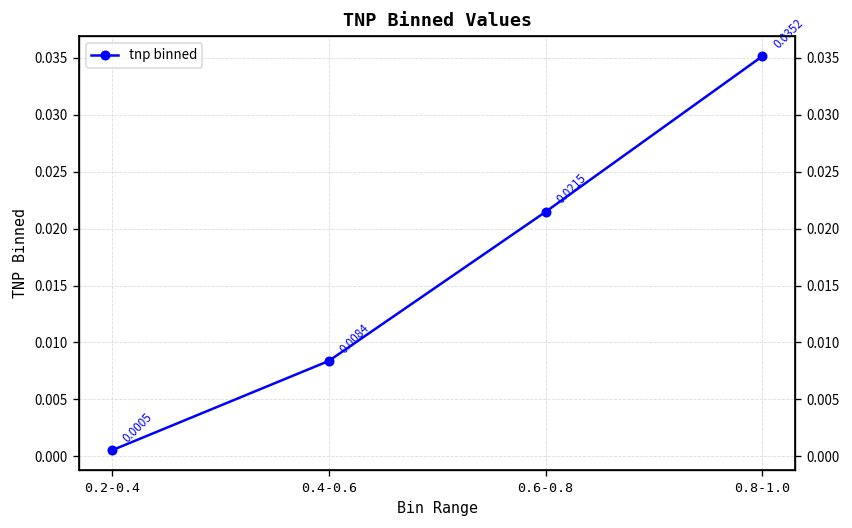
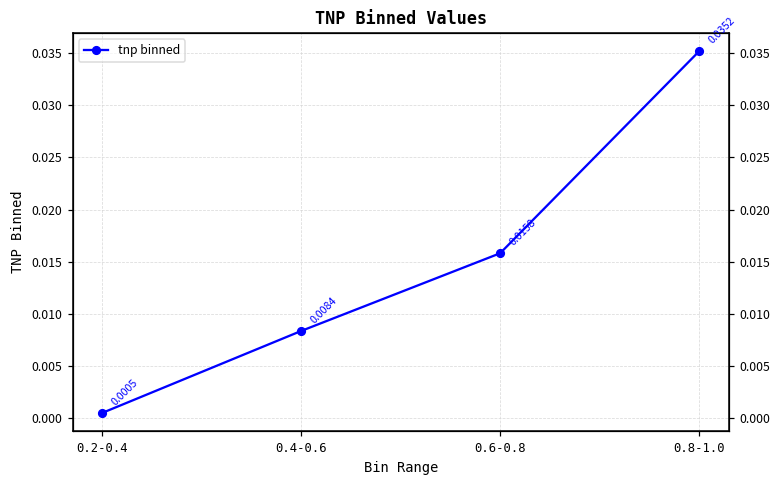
  {
    "0.2-0.4": 0.0005,
    "0.4-0.6": 0.0084,
-   "0.6-0.8": 0.0215,
+   "0.6-0.8": 0.0158,
    "0.8-1.0": 0.0352
  }
